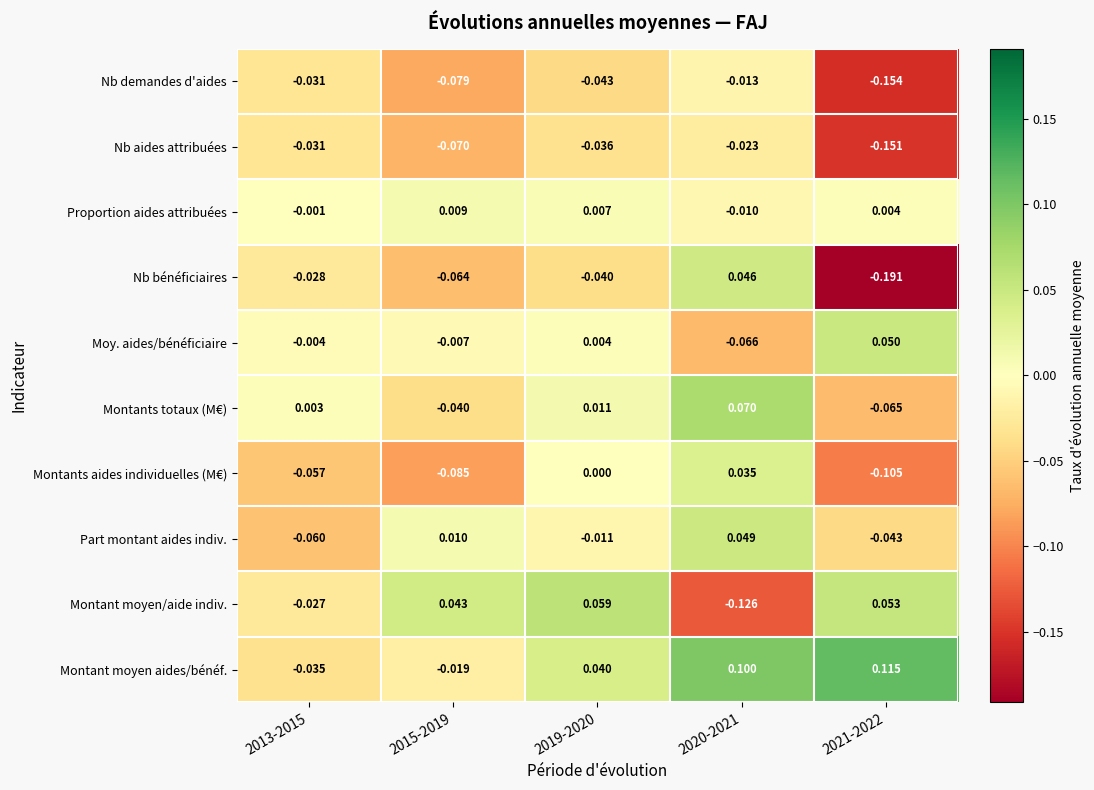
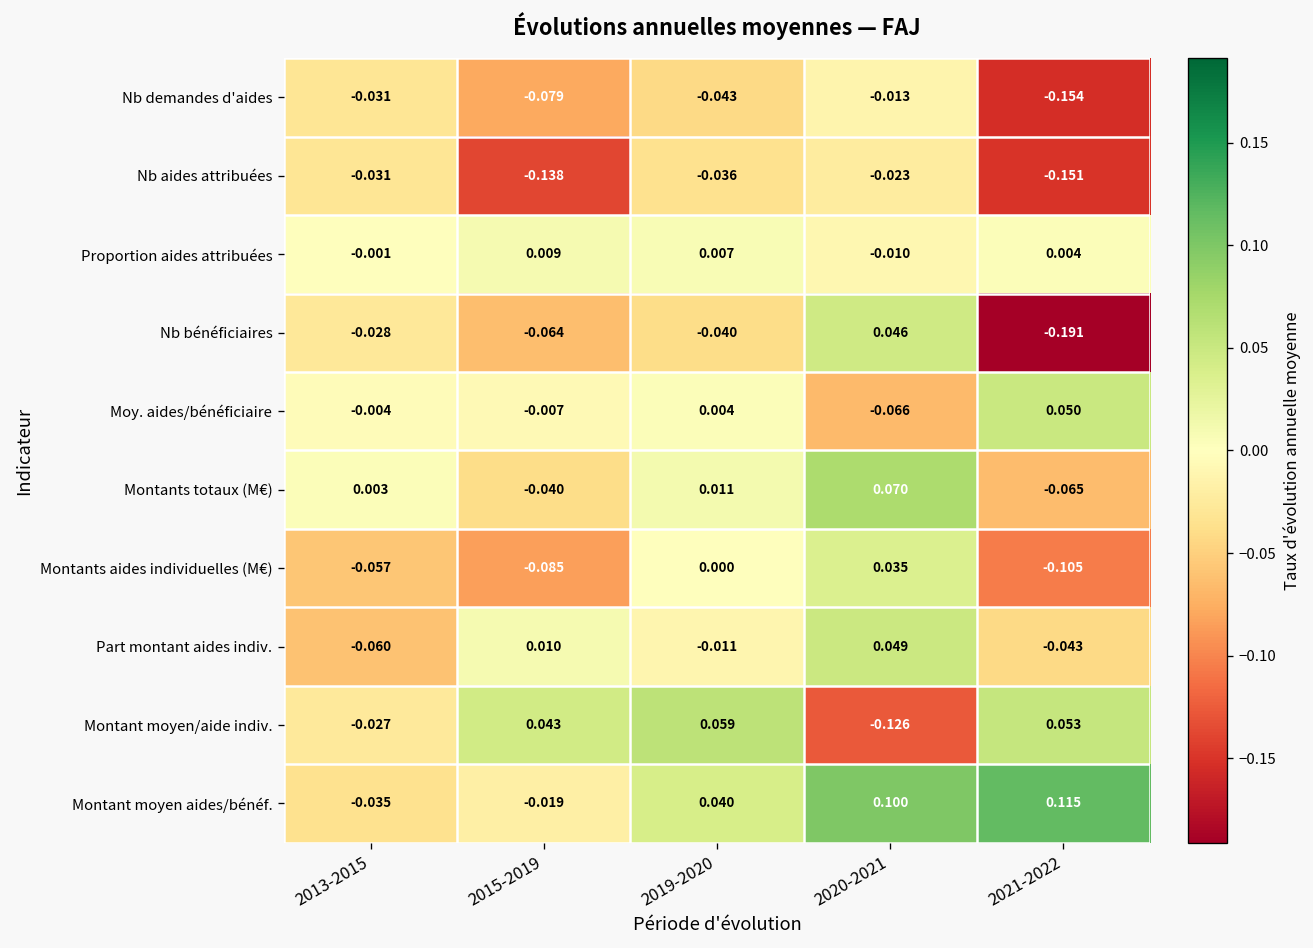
  {
    "Nb demandes d'aides": {
      "2013-2015": -0.031,
      "2015-2019": -0.079,
      "2019-2020": -0.043,
      "2020-2021": -0.013,
      "2021-2022": -0.154
    },
    "Nb aides attribuées": {
      "2013-2015": -0.031,
-     "2015-2019": -0.070,
+     "2015-2019": -0.138,
      "2019-2020": -0.036,
      "2020-2021": -0.023,
      "2021-2022": -0.151
    },
    "Proportion aides attribuées": {
      "2013-2015": -0.001,
      "2015-2019": 0.009,
      "2019-2020": 0.007,
      "2020-2021": -0.010,
      "2021-2022": 0.004
    },
    "Nb bénéficiaires": {
      "2013-2015": -0.028,
      "2015-2019": -0.064,
      "2019-2020": -0.040,
      "2020-2021": 0.046,
      "2021-2022": -0.191
    },
    "Moy. aides/bénéficiaire": {
      "2013-2015": -0.004,
      "2015-2019": -0.007,
      "2019-2020": 0.004,
      "2020-2021": -0.066,
      "2021-2022": 0.050
    },
    "Montants totaux (M€)": {
      "2013-2015": 0.003,
      "2015-2019": -0.040,
      "2019-2020": 0.011,
      "2020-2021": 0.070,
      "2021-2022": -0.065
    },
    "Montants aides individuelles (M€)": {
      "2013-2015": -0.057,
      "2015-2019": -0.085,
      "2019-2020": 0.000,
      "2020-2021": 0.035,
      "2021-2022": -0.105
    },
    "Part montant aides indiv.": {
      "2013-2015": -0.060,
      "2015-2019": 0.010,
      "2019-2020": -0.011,
      "2020-2021": 0.049,
      "2021-2022": -0.043
    },
    "Montant moyen/aide indiv.": {
      "2013-2015": -0.027,
      "2015-2019": 0.043,
      "2019-2020": 0.059,
      "2020-2021": -0.126,
      "2021-2022": 0.053
    },
    "Montant moyen aides/bénéf.": {
      "2013-2015": -0.035,
      "2015-2019": -0.019,
      "2019-2020": 0.040,
      "2020-2021": 0.100,
      "2021-2022": 0.115
    }
  }
